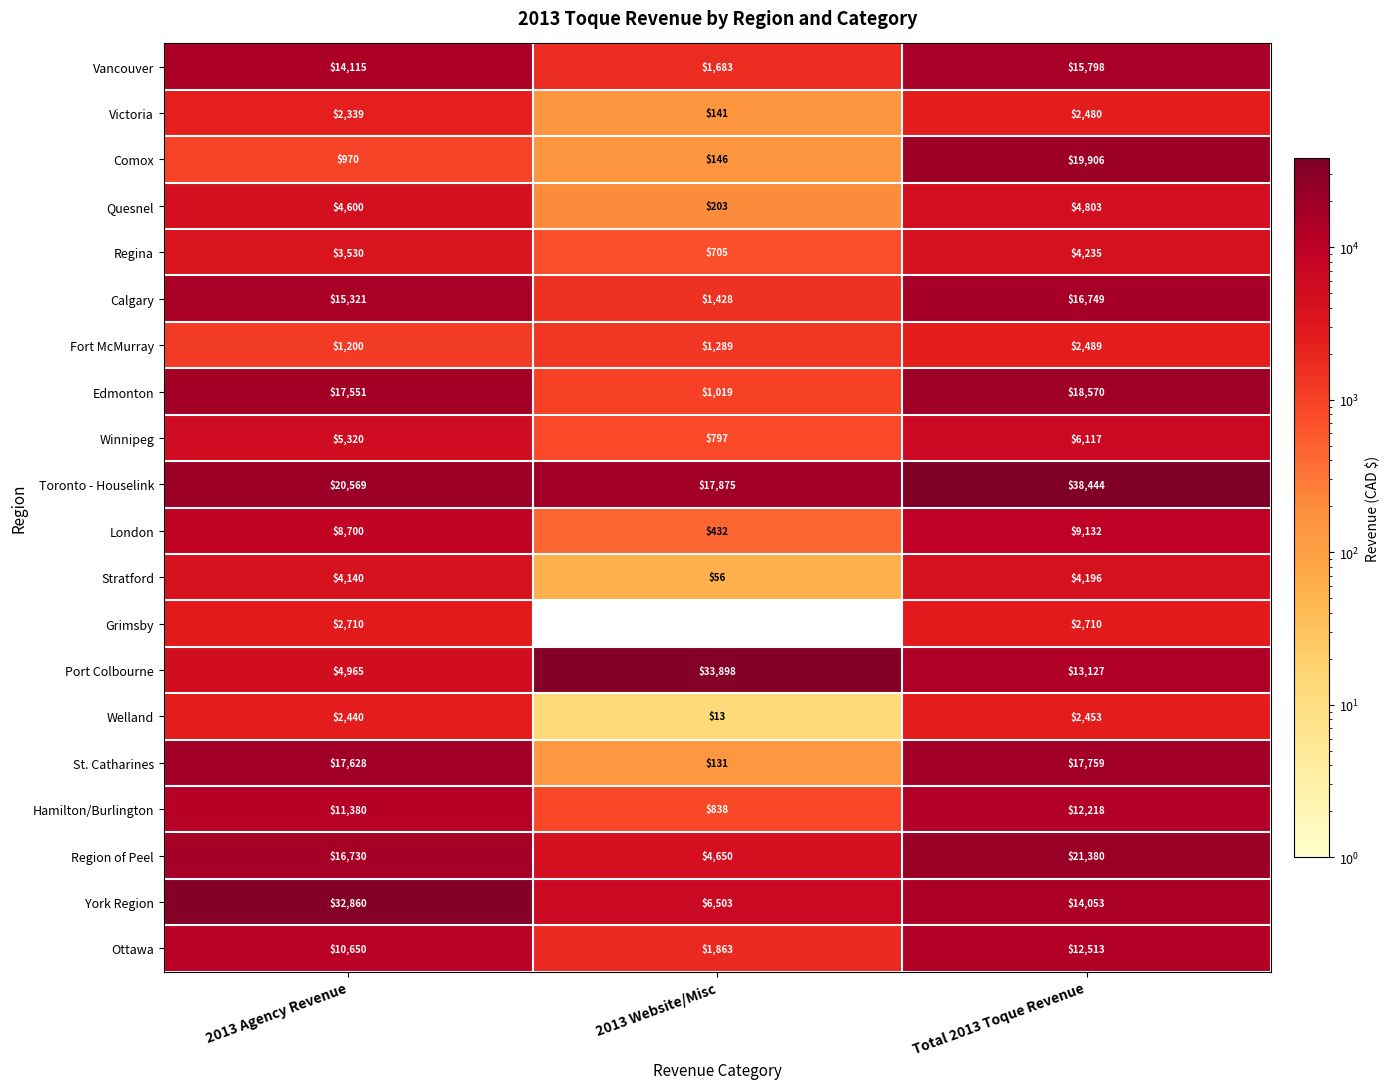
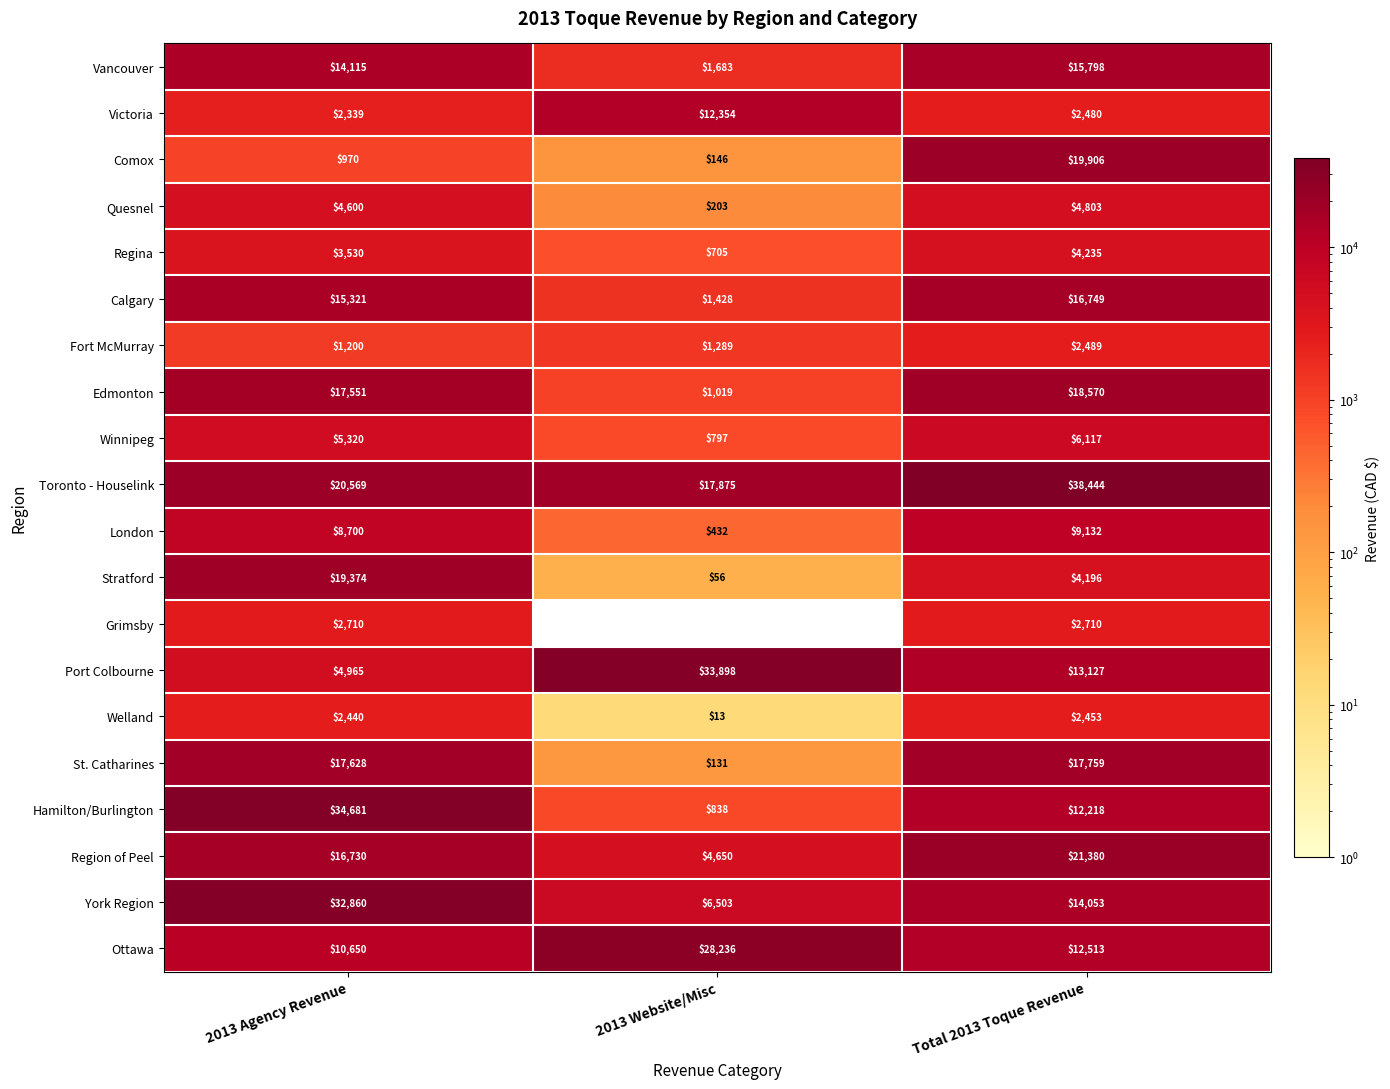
  {
    "Vancouver": {
      "2013 Agency Revenue": "$14,115",
      "2013 Website/Misc": "$1,683",
      "Total 2013 Toque Revenue": "$15,798"
    },
    "Victoria": {
      "2013 Agency Revenue": "$2,339",
-     "2013 Website/Misc": "$141",
+     "2013 Website/Misc": "$12,354",
      "Total 2013 Toque Revenue": "$2,480"
    },
    "Comox": {
      "2013 Agency Revenue": "$970",
      "2013 Website/Misc": "$146",
      "Total 2013 Toque Revenue": "$19,906"
    },
    "Quesnel": {
      "2013 Agency Revenue": "$4,600",
      "2013 Website/Misc": "$203",
      "Total 2013 Toque Revenue": "$4,803"
    },
    "Regina": {
      "2013 Agency Revenue": "$3,530",
      "2013 Website/Misc": "$705",
      "Total 2013 Toque Revenue": "$4,235"
    },
    "Calgary": {
      "2013 Agency Revenue": "$15,321",
      "2013 Website/Misc": "$1,428",
      "Total 2013 Toque Revenue": "$16,749"
    },
    "Fort McMurray": {
      "2013 Agency Revenue": "$1,200",
      "2013 Website/Misc": "$1,289",
      "Total 2013 Toque Revenue": "$2,489"
    },
    "Edmonton": {
      "2013 Agency Revenue": "$17,551",
      "2013 Website/Misc": "$1,019",
      "Total 2013 Toque Revenue": "$18,570"
    },
    "Winnipeg": {
      "2013 Agency Revenue": "$5,320",
      "2013 Website/Misc": "$797",
      "Total 2013 Toque Revenue": "$6,117"
    },
    "Toronto - Houselink": {
      "2013 Agency Revenue": "$20,569",
      "2013 Website/Misc": "$17,875",
      "Total 2013 Toque Revenue": "$38,444"
    },
    "London": {
      "2013 Agency Revenue": "$8,700",
      "2013 Website/Misc": "$432",
      "Total 2013 Toque Revenue": "$9,132"
    },
    "Stratford": {
-     "2013 Agency Revenue": "$4,140",
+     "2013 Agency Revenue": "$19,374",
      "2013 Website/Misc": "$56",
      "Total 2013 Toque Revenue": "$4,196"
    },
    "Grimsby": {
      "2013 Agency Revenue": "$2,710",
      "Total 2013 Toque Revenue": "$2,710"
    },
    "Port Colbourne": {
      "2013 Agency Revenue": "$4,965",
      "2013 Website/Misc": "$33,898",
      "Total 2013 Toque Revenue": "$13,127"
    },
    "Welland": {
      "2013 Agency Revenue": "$2,440",
      "2013 Website/Misc": "$13",
      "Total 2013 Toque Revenue": "$2,453"
    },
    "St. Catharines": {
      "2013 Agency Revenue": "$17,628",
      "2013 Website/Misc": "$131",
      "Total 2013 Toque Revenue": "$17,759"
    },
    "Hamilton/Burlington": {
-     "2013 Agency Revenue": "$11,380",
+     "2013 Agency Revenue": "$34,681",
      "2013 Website/Misc": "$838",
      "Total 2013 Toque Revenue": "$12,218"
    },
    "Region of Peel": {
      "2013 Agency Revenue": "$16,730",
      "2013 Website/Misc": "$4,650",
      "Total 2013 Toque Revenue": "$21,380"
    },
    "York Region": {
      "2013 Agency Revenue": "$32,860",
      "2013 Website/Misc": "$6,503",
      "Total 2013 Toque Revenue": "$14,053"
    },
    "Ottawa": {
      "2013 Agency Revenue": "$10,650",
-     "2013 Website/Misc": "$1,863",
+     "2013 Website/Misc": "$28,236",
      "Total 2013 Toque Revenue": "$12,513"
    }
  }
